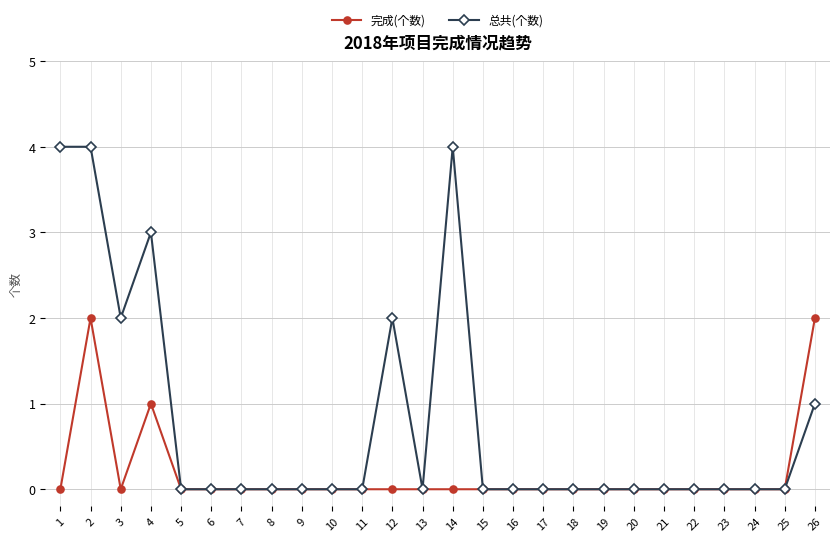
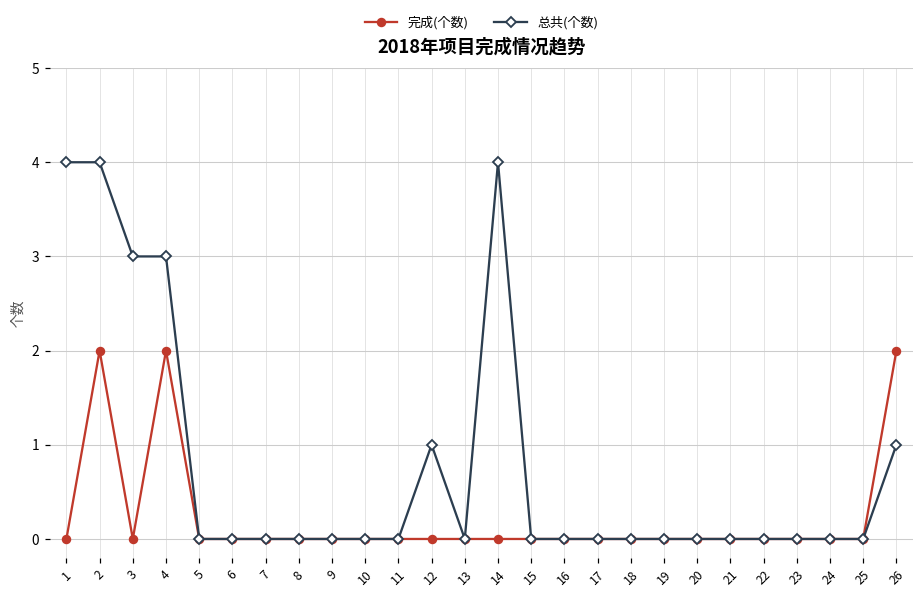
  {
    "完成(个数)": {
      "1": 0,
      "2": 2,
      "3": 0,
-     "4": 1,
+     "4": 2,
      "12": 0,
      "14": 0,
      "26": 2
    },
    "总共(个数)": {
      "1": 4,
      "2": 4,
-     "3": 2,
+     "3": 3,
      "4": 3,
-     "12": 2,
+     "12": 1,
      "14": 4,
      "26": 1
    }
  }
